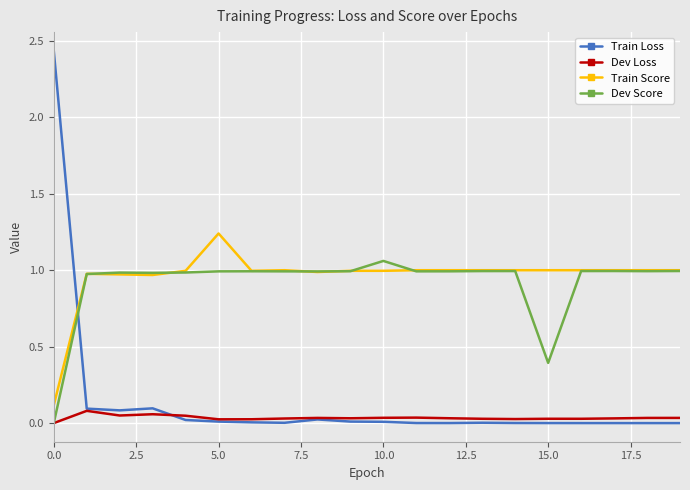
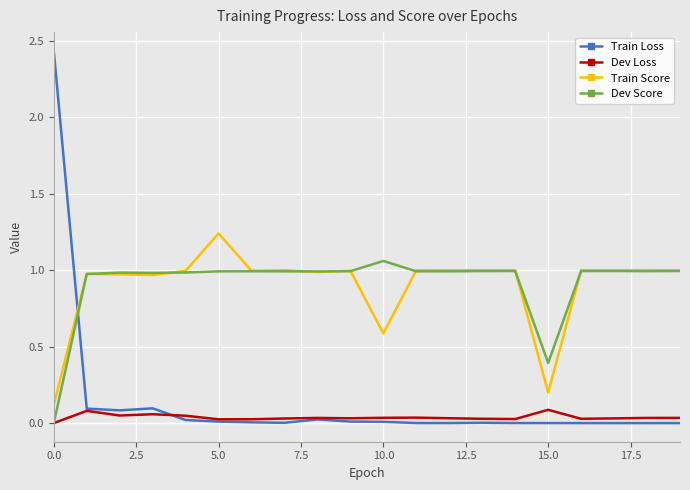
  {
    "Train Loss": {
      "0.0": 2.44,
      "10.0": 0.01,
      "15.0": 0.00
    },
    "Dev Loss": {
      "10.0": 0.03,
-     "15.0": 0.03
+     "15.0": 0.09
    },
    "Train Score": {
      "0.0": 0.12,
      "5.0": 1.24,
-     "10.0": 1.00,
-     "15.0": 1.0
+     "10.0": 0.59,
+     "15.0": 0.2
    },
    "Dev Score": {
      "5.0": 0.99,
      "10.0": 1.06,
      "15.0": 0.39
    }
  }
